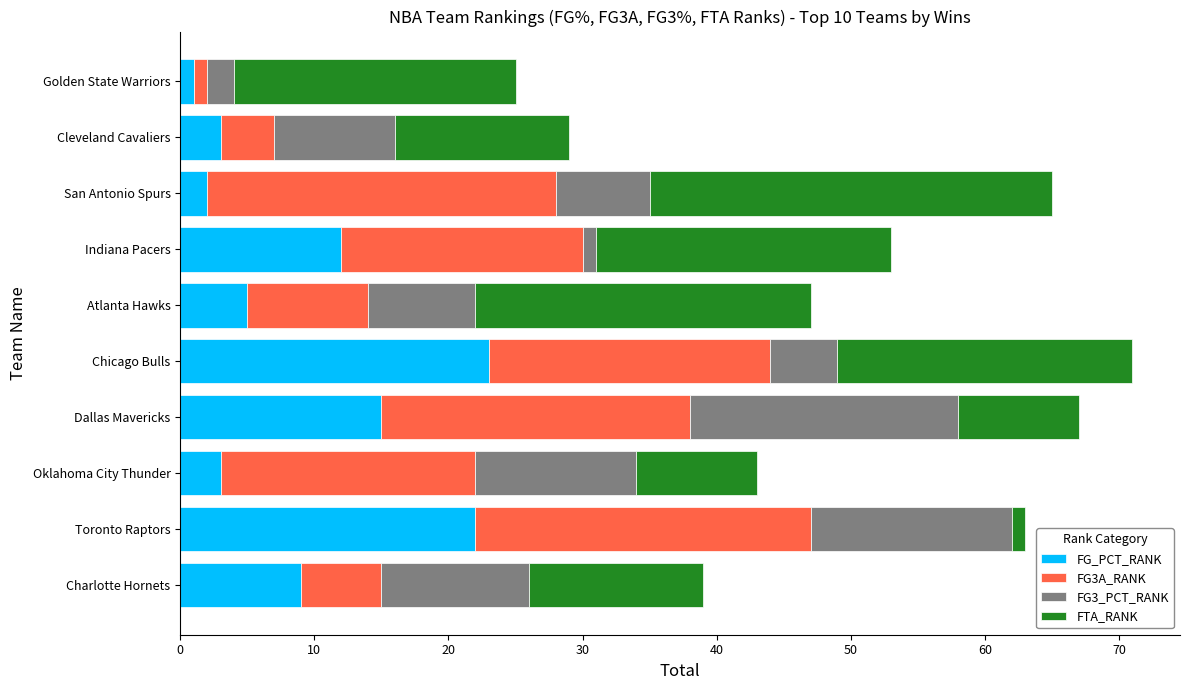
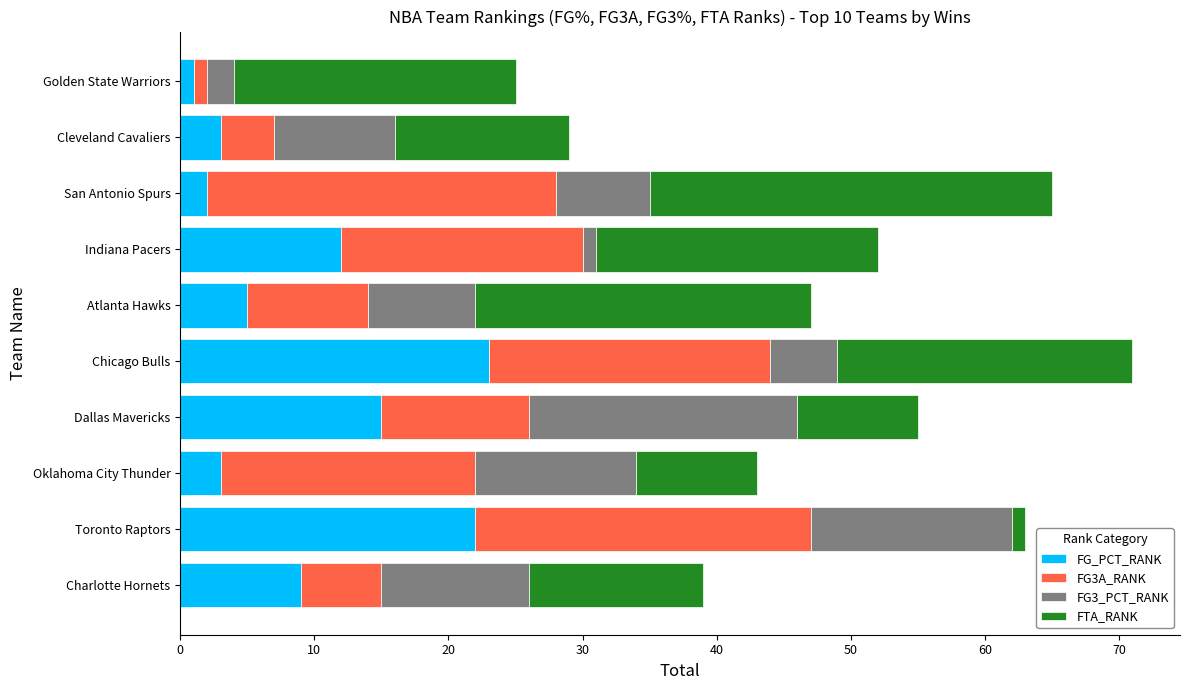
  {
    "FG_PCT_RANK": {
      "Golden State Warriors": 1,
      "Cleveland Cavaliers": 3,
      "San Antonio Spurs": 2,
      "Indiana Pacers": 12,
      "Atlanta Hawks": 5,
      "Chicago Bulls": 23,
      "Dallas Mavericks": 15,
      "Oklahoma City Thunder": 3,
      "Toronto Raptors": 22,
      "Charlotte Hornets": 9
    },
    "FG3A_RANK": {
      "Golden State Warriors": 1,
      "Cleveland Cavaliers": 4,
      "San Antonio Spurs": 26,
      "Indiana Pacers": 18,
      "Atlanta Hawks": 9,
      "Chicago Bulls": 21,
-     "Dallas Mavericks": 23,
+     "Dallas Mavericks": 11,
      "Oklahoma City Thunder": 19,
      "Toronto Raptors": 25,
      "Charlotte Hornets": 6
    },
    "FG3_PCT_RANK": {
      "Golden State Warriors": 2,
      "Cleveland Cavaliers": 9,
      "San Antonio Spurs": 7,
      "Indiana Pacers": 1,
      "Atlanta Hawks": 8,
      "Chicago Bulls": 5,
      "Dallas Mavericks": 20,
      "Oklahoma City Thunder": 12,
      "Toronto Raptors": 15,
      "Charlotte Hornets": 11
    },
    "FTA_RANK": {
      "Golden State Warriors": 21,
      "Cleveland Cavaliers": 13,
      "San Antonio Spurs": 30,
-     "Indiana Pacers": 22,
+     "Indiana Pacers": 21,
      "Atlanta Hawks": 25,
      "Chicago Bulls": 22,
      "Dallas Mavericks": 9,
      "Oklahoma City Thunder": 9,
      "Toronto Raptors": 1,
      "Charlotte Hornets": 13
    }
  }
